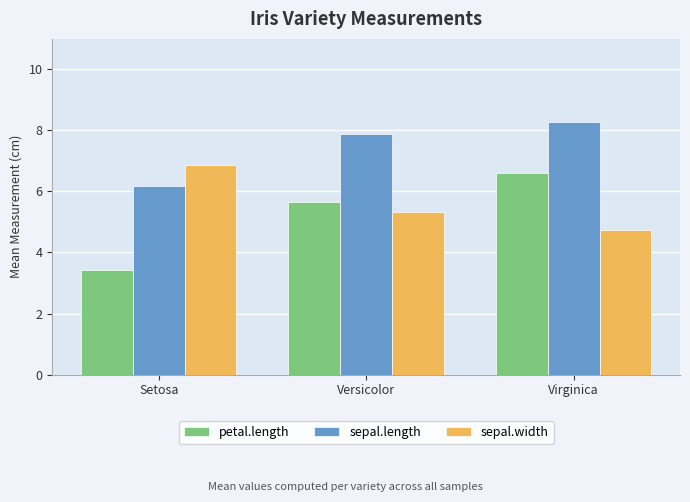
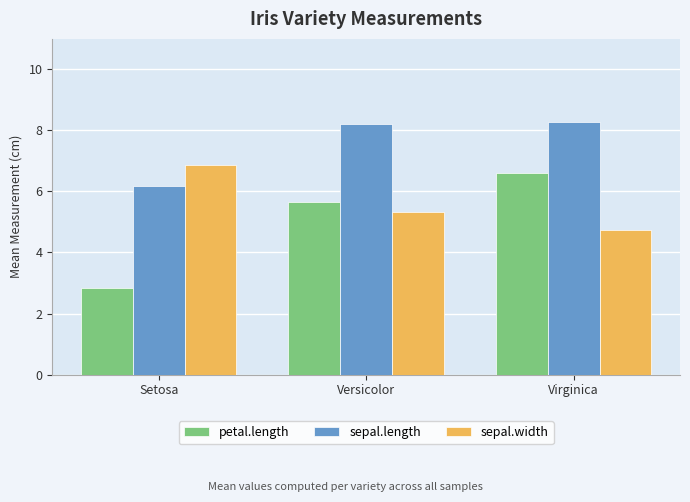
  {
    "petal.length": {
-     "Setosa": 3.4,
+     "Setosa": 2.8,
      "Versicolor": 5.6,
      "Virginica": 6.6
    },
    "sepal.length": {
      "Setosa": 6.2,
-     "Versicolor": 7.9,
+     "Versicolor": 8.2,
      "Virginica": 8.3
    },
    "sepal.width": {
      "Setosa": 6.9,
      "Versicolor": 5.3,
      "Virginica": 4.8
    }
  }
